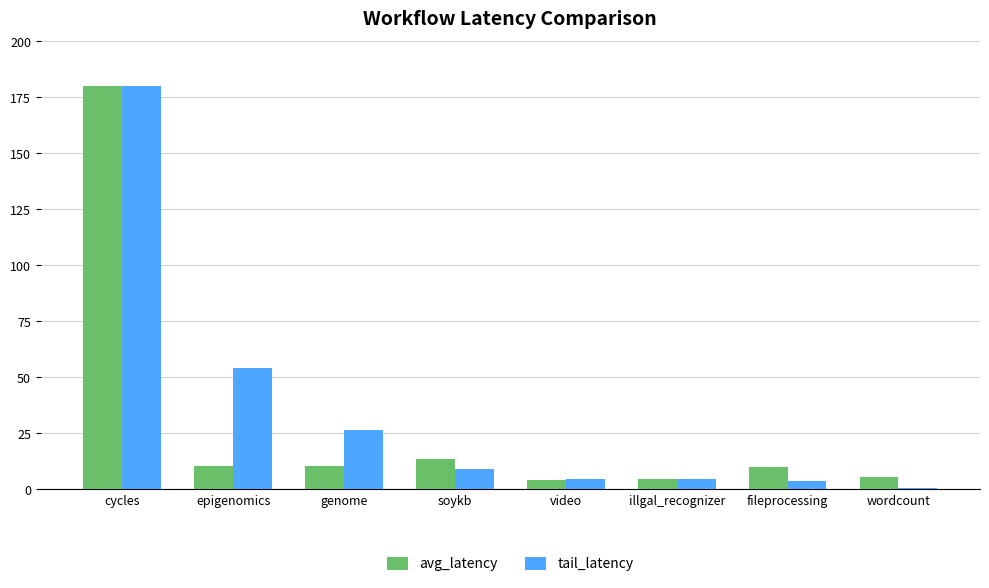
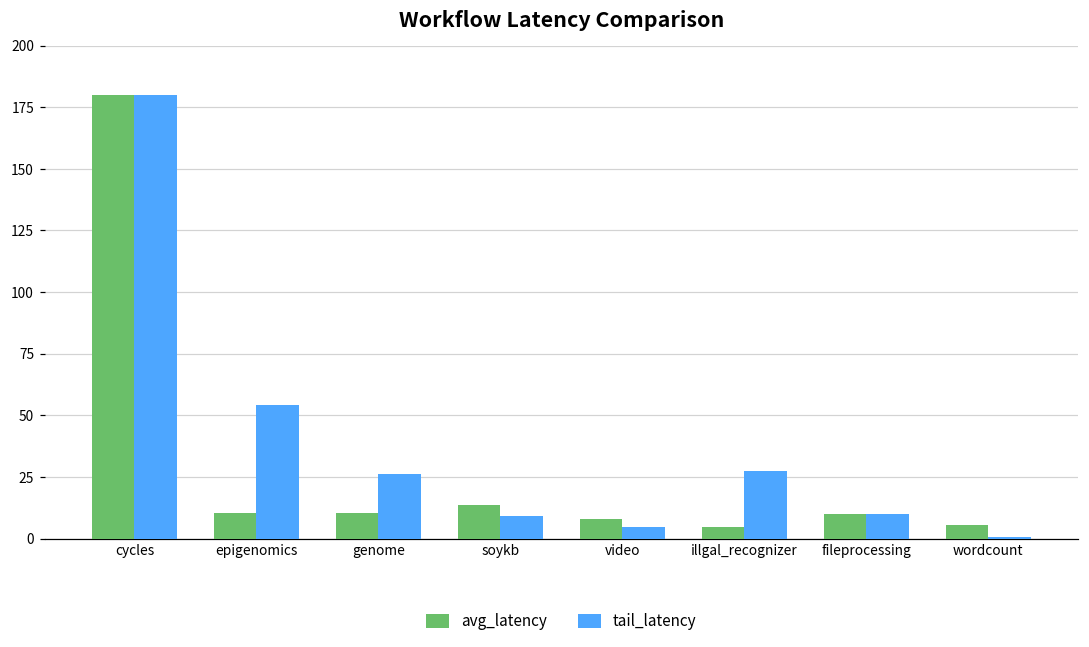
  {
    "avg_latency": {
      "cycles": 180,
      "epigenomics": 10,
      "genome": 10,
      "soykb": 14,
-     "video": 4,
+     "video": 8,
      "illgal_recognizer": 5,
      "fileprocessing": 10,
      "wordcount": 5
    },
    "tail_latency": {
      "cycles": 180,
      "epigenomics": 54,
      "genome": 26,
      "soykb": 9,
      "video": 5,
-     "illgal_recognizer": 5,
-     "fileprocessing": 4
+     "illgal_recognizer": 28,
+     "fileprocessing": 10
    }
  }
